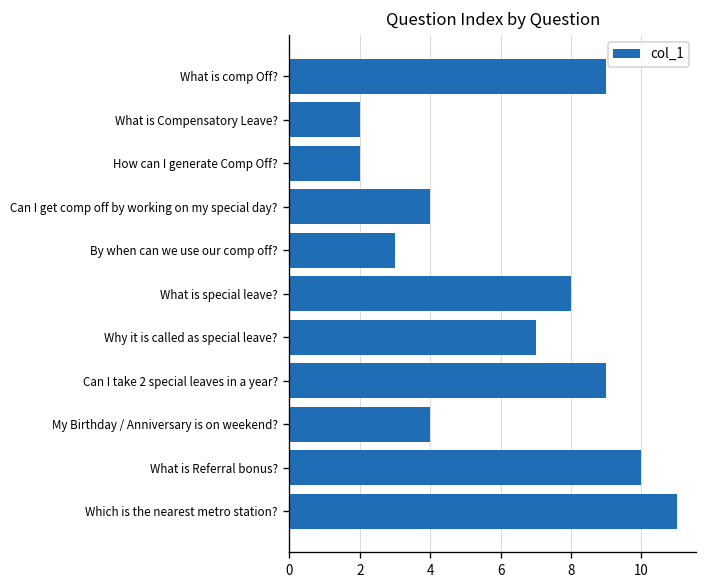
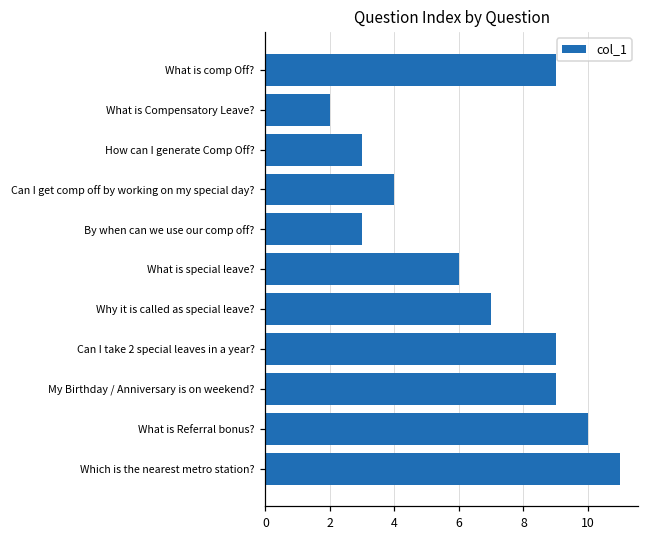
  {
    "What is comp Off?": 9,
    "What is Compensatory Leave?": 2,
-   "How can I generate Comp Off?": 2,
+   "How can I generate Comp Off?": 3,
    "Can I get comp off by working on my special day?": 4,
    "By when can we use our comp off?": 3,
-   "What is special leave?": 8,
+   "What is special leave?": 6,
    "Why it is called as special leave?": 7,
    "Can I take 2 special leaves in a year?": 9,
-   "My Birthday / Anniversary is on weekend?": 4,
+   "My Birthday / Anniversary is on weekend?": 9,
    "What is Referral bonus?": 10,
    "Which is the nearest metro station?": 11
  }
